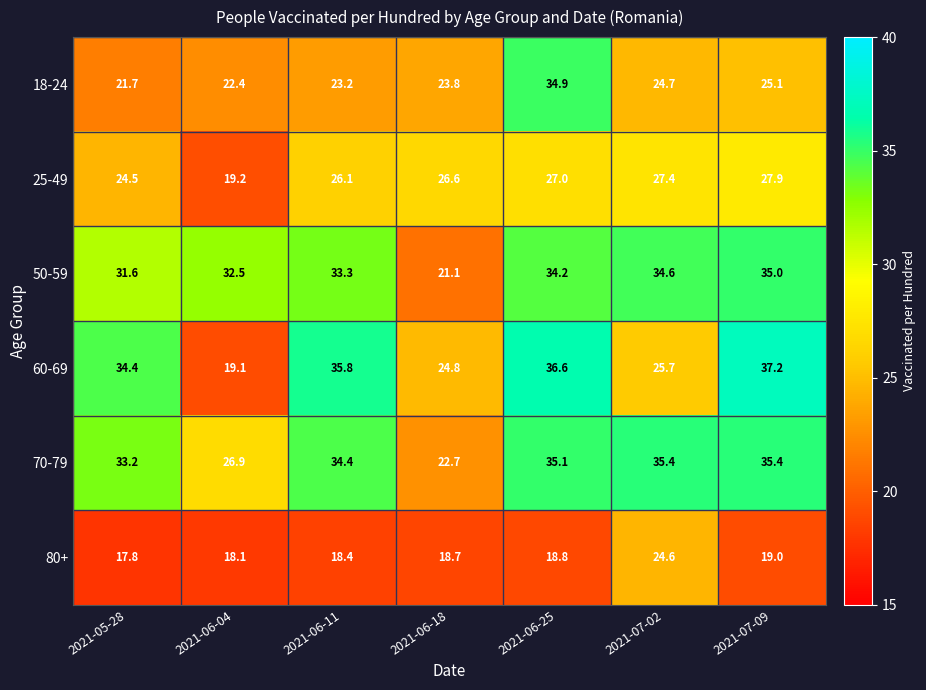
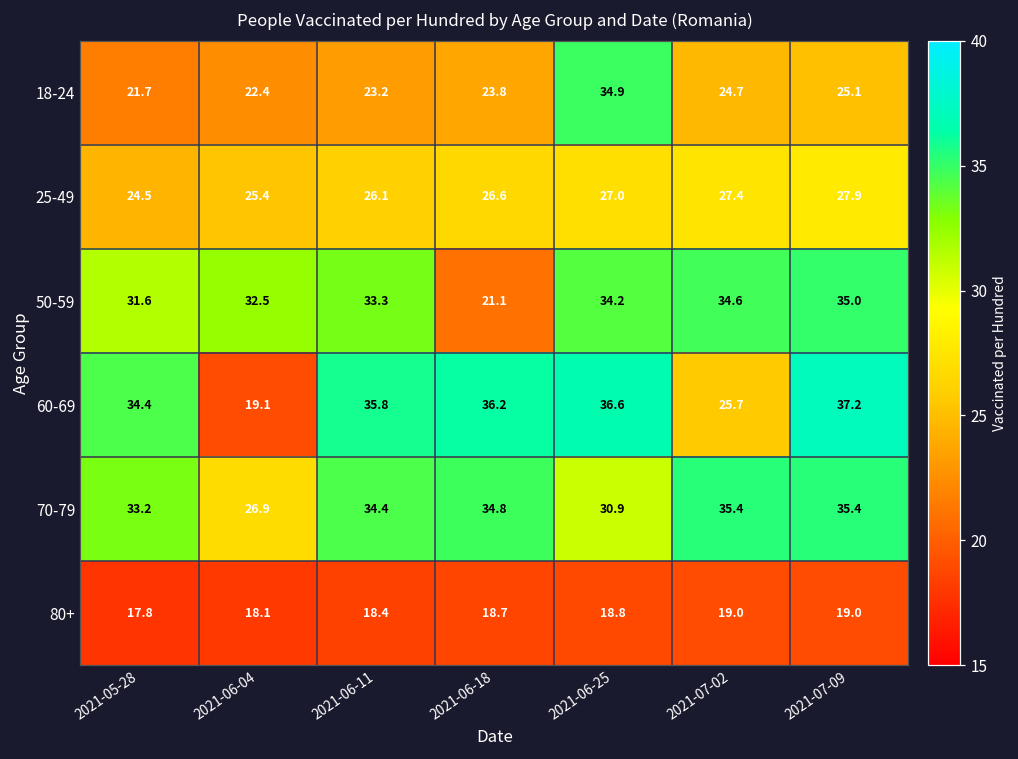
  {
    "18-24": {
      "2021-05-28": 21.7,
      "2021-06-04": 22.4,
      "2021-06-11": 23.2,
      "2021-06-18": 23.8,
      "2021-06-25": 34.9,
      "2021-07-02": 24.7,
      "2021-07-09": 25.1
    },
    "25-49": {
      "2021-05-28": 24.5,
-     "2021-06-04": 19.2,
+     "2021-06-04": 25.4,
      "2021-06-11": 26.1,
      "2021-06-18": 26.6,
      "2021-06-25": 27.0,
      "2021-07-02": 27.4,
      "2021-07-09": 27.9
    },
    "50-59": {
      "2021-05-28": 31.6,
      "2021-06-04": 32.5,
      "2021-06-11": 33.3,
      "2021-06-18": 21.1,
      "2021-06-25": 34.2,
      "2021-07-02": 34.6,
      "2021-07-09": 35.0
    },
    "60-69": {
      "2021-05-28": 34.4,
      "2021-06-04": 19.1,
      "2021-06-11": 35.8,
-     "2021-06-18": 24.8,
+     "2021-06-18": 36.2,
      "2021-06-25": 36.6,
      "2021-07-02": 25.7,
      "2021-07-09": 37.2
    },
    "70-79": {
      "2021-05-28": 33.2,
      "2021-06-04": 26.9,
      "2021-06-11": 34.4,
-     "2021-06-18": 22.7,
-     "2021-06-25": 35.1,
+     "2021-06-18": 34.8,
+     "2021-06-25": 30.9,
      "2021-07-02": 35.4,
      "2021-07-09": 35.4
    },
    "80+": {
      "2021-05-28": 17.8,
      "2021-06-04": 18.1,
      "2021-06-11": 18.4,
      "2021-06-18": 18.7,
      "2021-06-25": 18.8,
-     "2021-07-02": 24.6,
+     "2021-07-02": 19.0,
      "2021-07-09": 19.0
    }
  }
